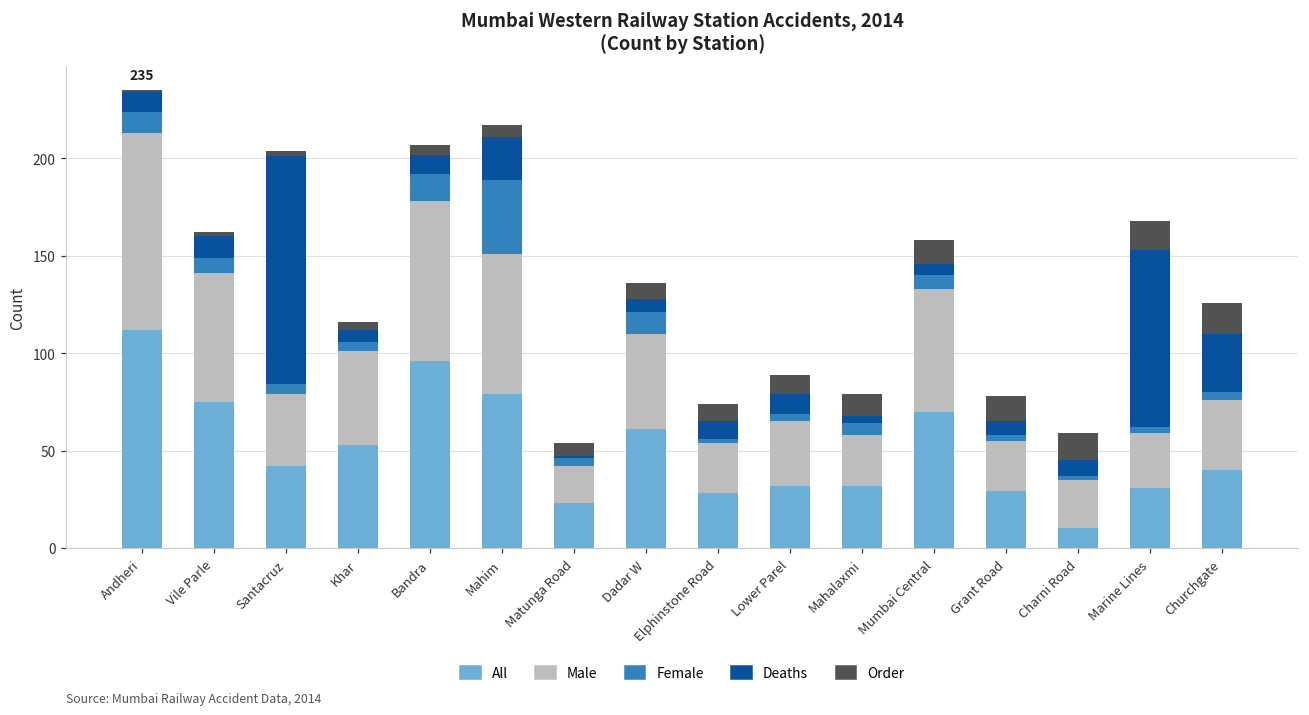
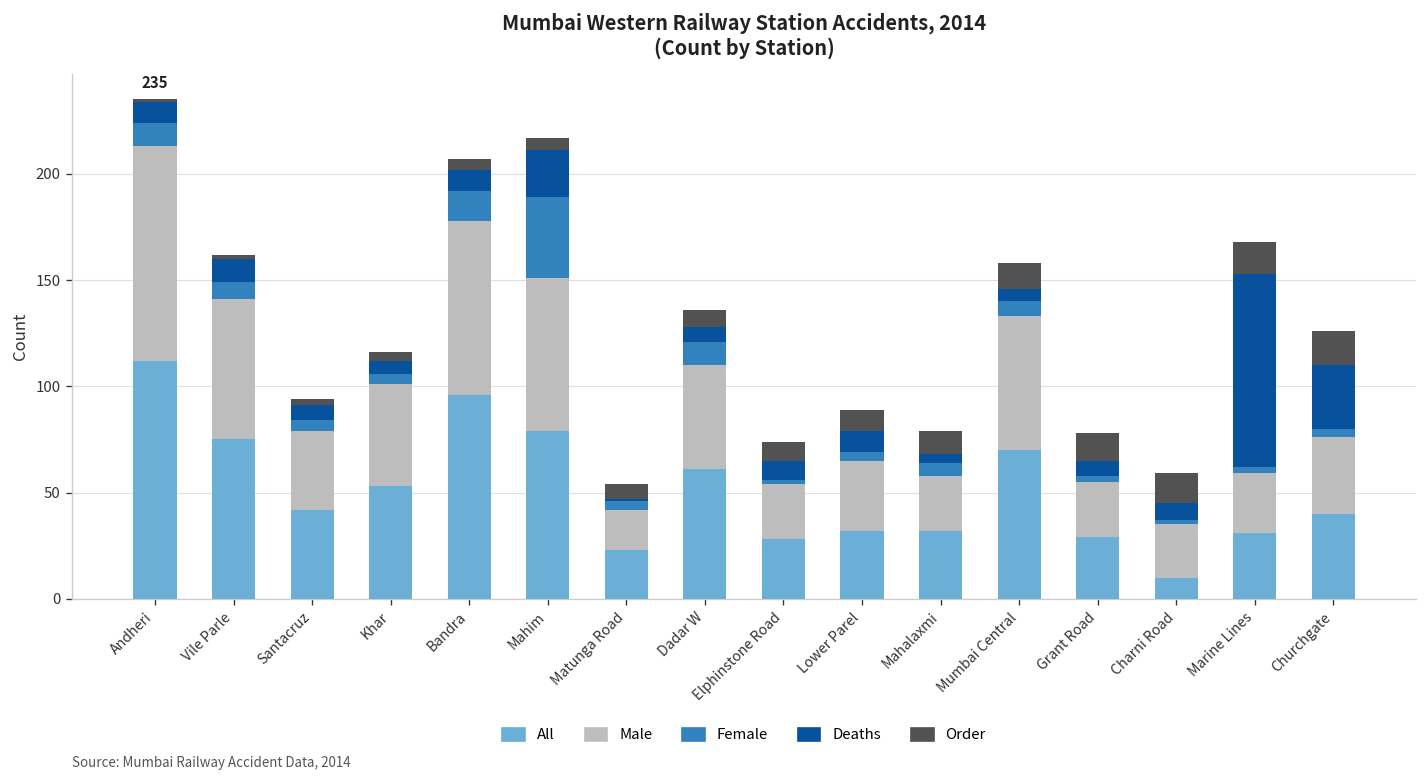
  {
    "All": {
      "Andheri": 112,
      "Vile Parle": 75,
      "Santacruz": 42,
      "Khar": 53,
      "Bandra": 96,
      "Mahim": 79,
      "Matunga Road": 23,
      "Dadar W": 61,
      "Elphinstone Road": 28,
      "Lower Parel": 32,
      "Mahalaxmi": 32,
      "Mumbai Central": 70,
      "Grant Road": 29,
      "Charni Road": 10,
      "Marine Lines": 31,
      "Churchgate": 40
    },
    "Male": {
      "Andheri": 101,
      "Vile Parle": 66,
      "Santacruz": 37,
      "Khar": 48,
      "Bandra": 82,
      "Mahim": 72,
      "Matunga Road": 19,
      "Dadar W": 49,
      "Elphinstone Road": 26,
      "Lower Parel": 33,
      "Mahalaxmi": 26,
      "Mumbai Central": 63,
      "Grant Road": 26,
      "Charni Road": 25,
      "Marine Lines": 28,
      "Churchgate": 36
    },
    "Female": {
      "Andheri": 11,
      "Vile Parle": 8,
      "Santacruz": 5,
      "Khar": 5,
      "Bandra": 14,
      "Mahim": 38,
      "Matunga Road": 4,
      "Dadar W": 11,
      "Elphinstone Road": 2,
      "Lower Parel": 4,
      "Mahalaxmi": 6,
      "Mumbai Central": 7,
      "Grant Road": 3,
      "Charni Road": 2,
      "Marine Lines": 3,
      "Churchgate": 4
    },
    "Deaths": {
      "Andheri": 10,
      "Vile Parle": 11,
-     "Santacruz": 117,
+     "Santacruz": 7,
      "Khar": 6,
      "Bandra": 10,
      "Mahim": 22,
      "Dadar W": 7,
      "Elphinstone Road": 9,
      "Lower Parel": 10,
      "Mahalaxmi": 4,
      "Mumbai Central": 6,
      "Grant Road": 7,
      "Charni Road": 8,
      "Marine Lines": 91,
      "Churchgate": 30
    },
    "Order": {
      "Vile Parle": 2,
      "Santacruz": 3,
      "Khar": 4,
      "Bandra": 5,
      "Mahim": 6,
      "Matunga Road": 7,
      "Dadar W": 8,
      "Elphinstone Road": 9,
      "Lower Parel": 10,
      "Mahalaxmi": 11,
      "Mumbai Central": 12,
      "Grant Road": 13,
      "Charni Road": 14,
      "Marine Lines": 15,
      "Churchgate": 16
    }
  }
